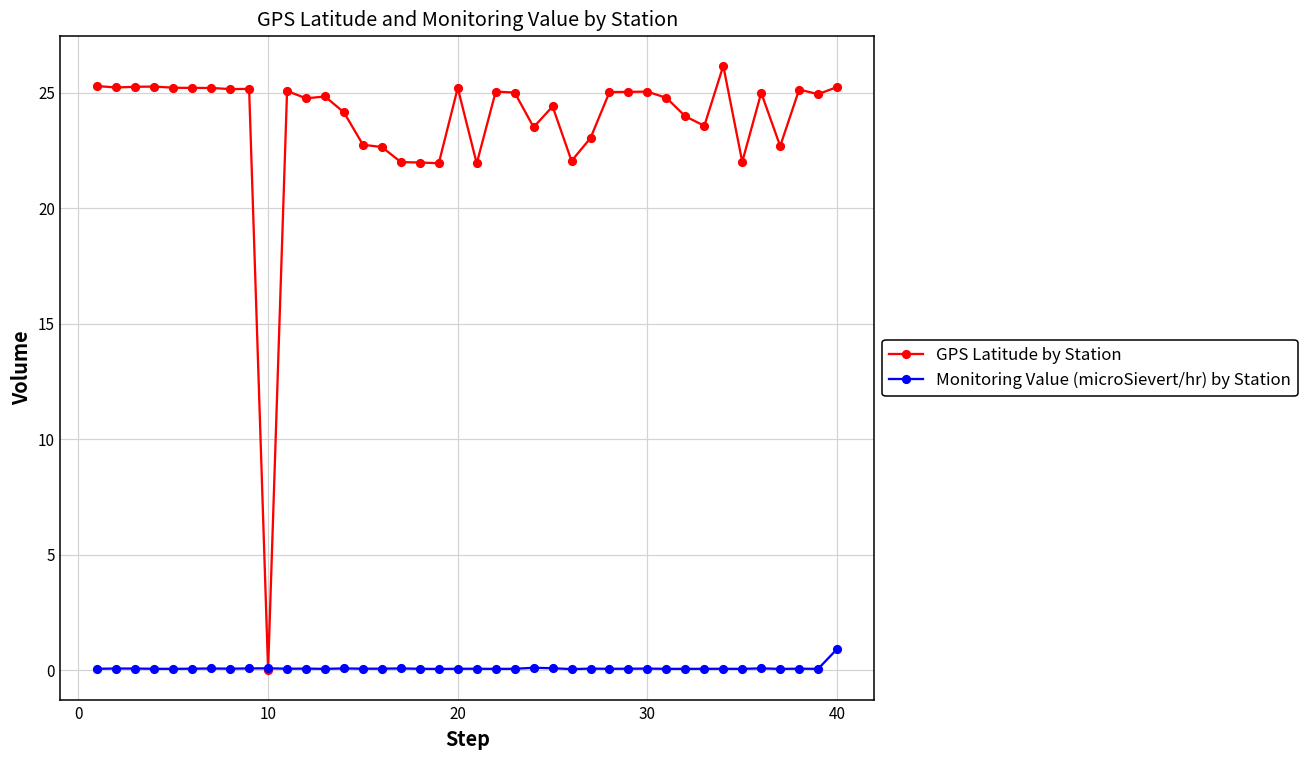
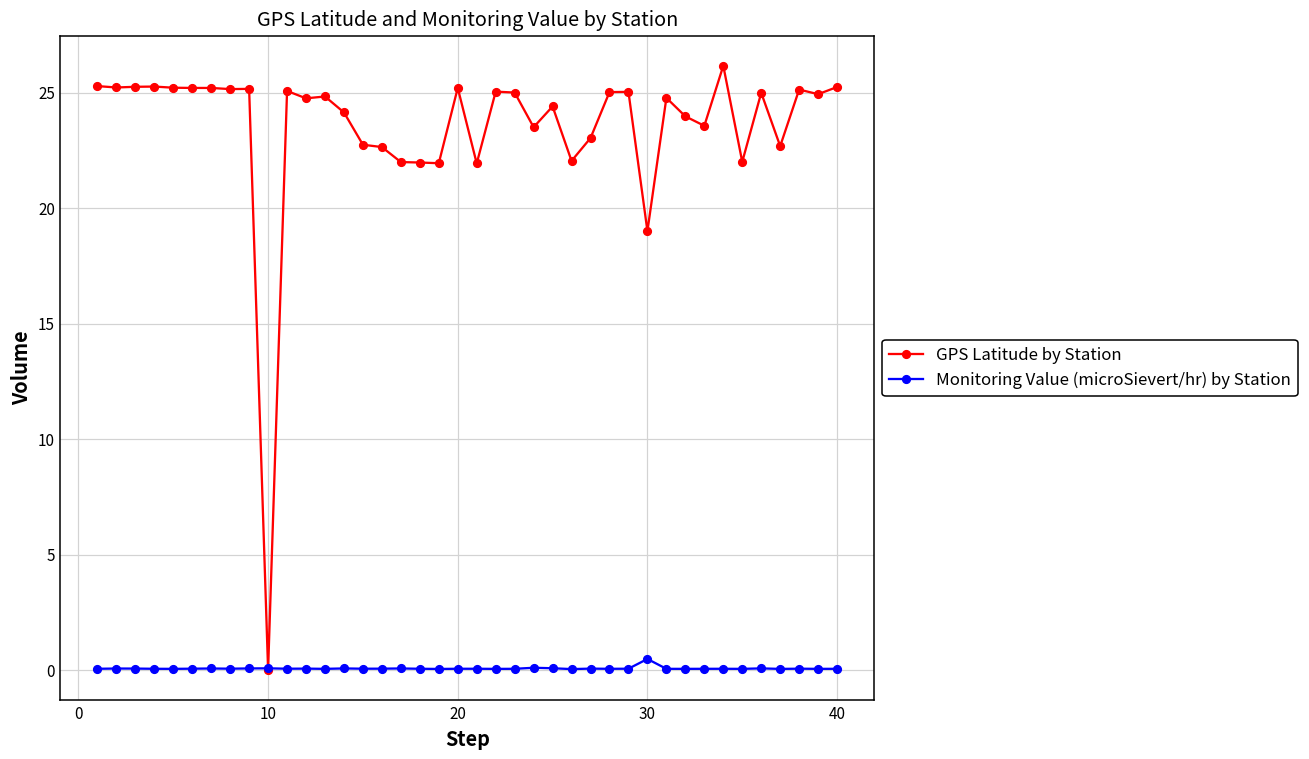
  {
    "GPS Latitude by Station": {
      "20": 25.2,
-     "30": 25.1,
+     "30": 19.0,
      "40": 25.3
    },
    "Monitoring Value (microSievert/hr) by Station": {
      "20": 0.1,
-     "30": 0.1,
-     "40": 0.9
+     "30": 0.5,
+     "40": 0.1
    }
  }
